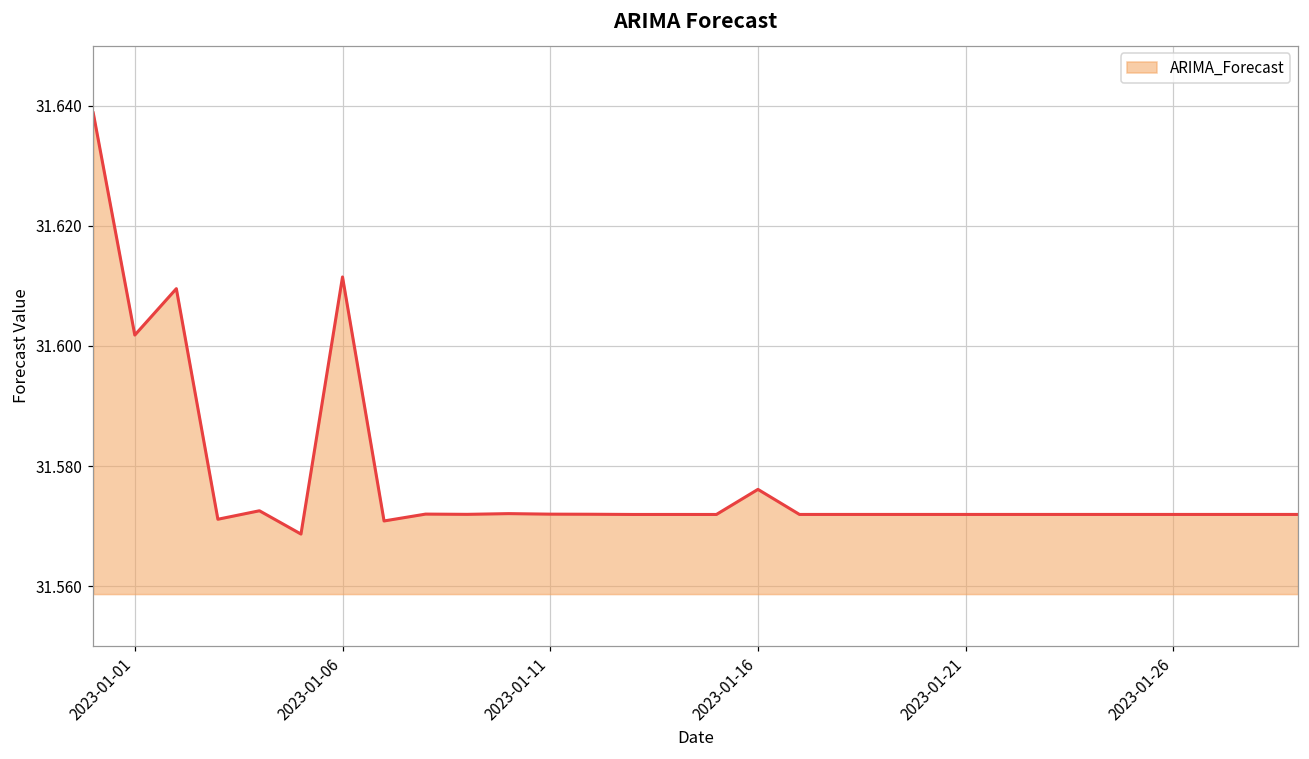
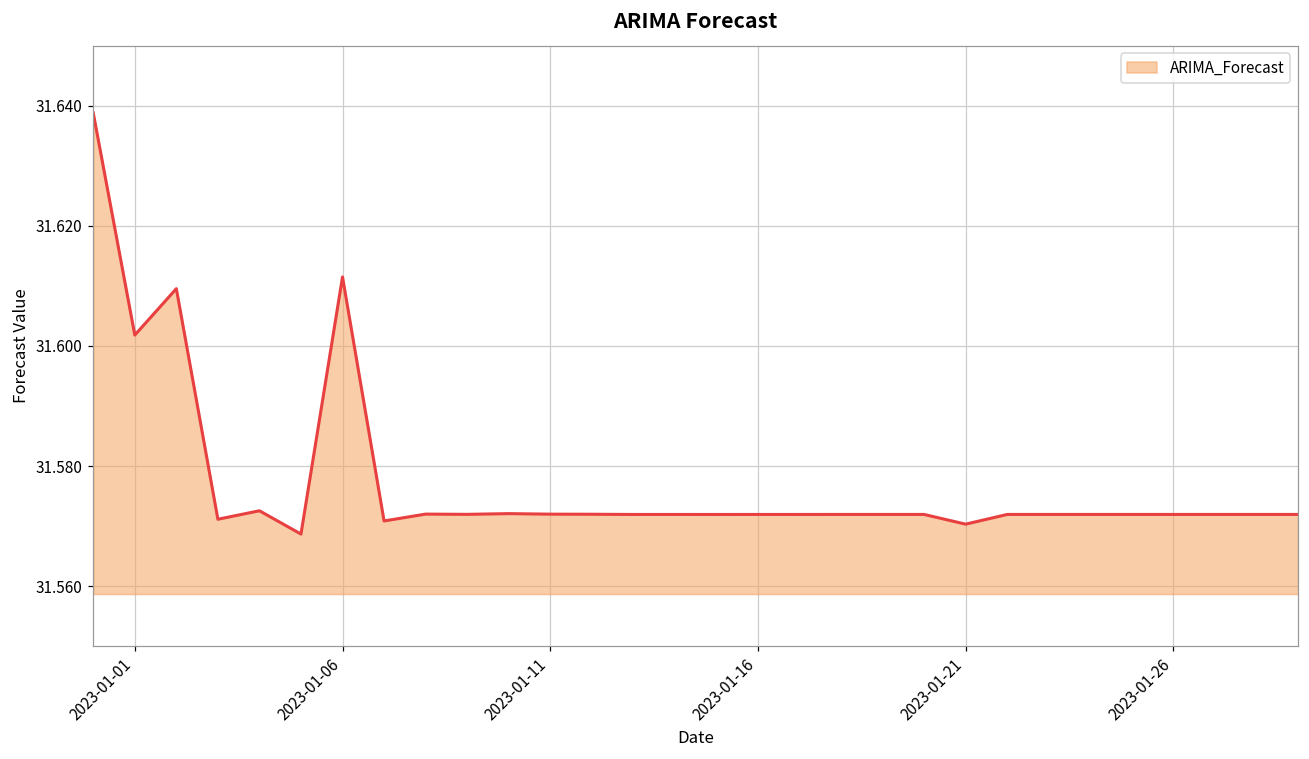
  {
    "2023-01-01": 31.602,
    "2023-01-06": 31.611,
    "2023-01-11": 31.572,
-   "2023-01-16": 31.576,
-   "2023-01-21": 31.572,
+   "2023-01-16": 31.572,
+   "2023-01-21": 31.570,
    "2023-01-26": 31.572
  }
